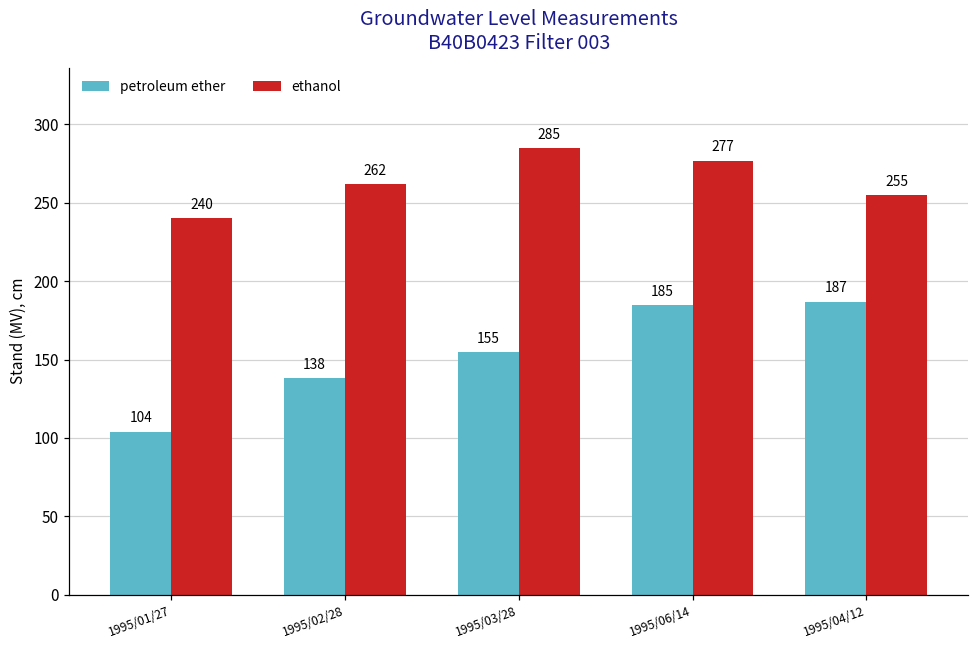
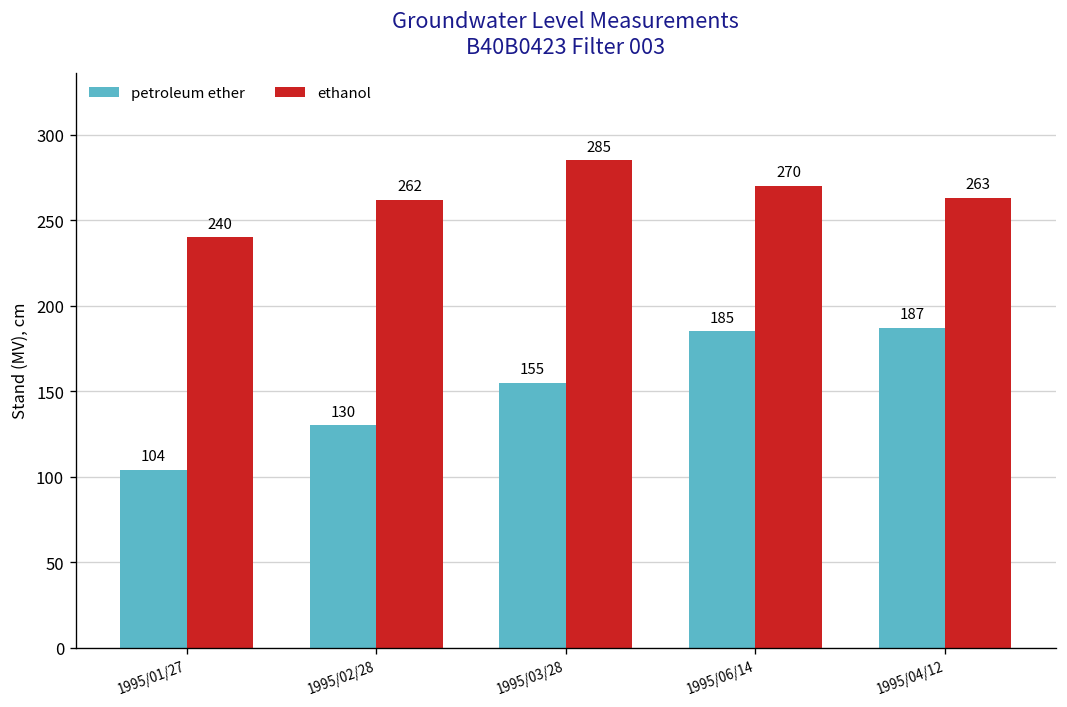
  {
    "petroleum ether": {
      "1995/01/27": 104,
-     "1995/02/28": 138,
+     "1995/02/28": 130,
      "1995/03/28": 155,
      "1995/06/14": 185,
      "1995/04/12": 187
    },
    "ethanol": {
      "1995/01/27": 240,
      "1995/02/28": 262,
      "1995/03/28": 285,
-     "1995/06/14": 277,
-     "1995/04/12": 255
+     "1995/06/14": 270,
+     "1995/04/12": 263
    }
  }
